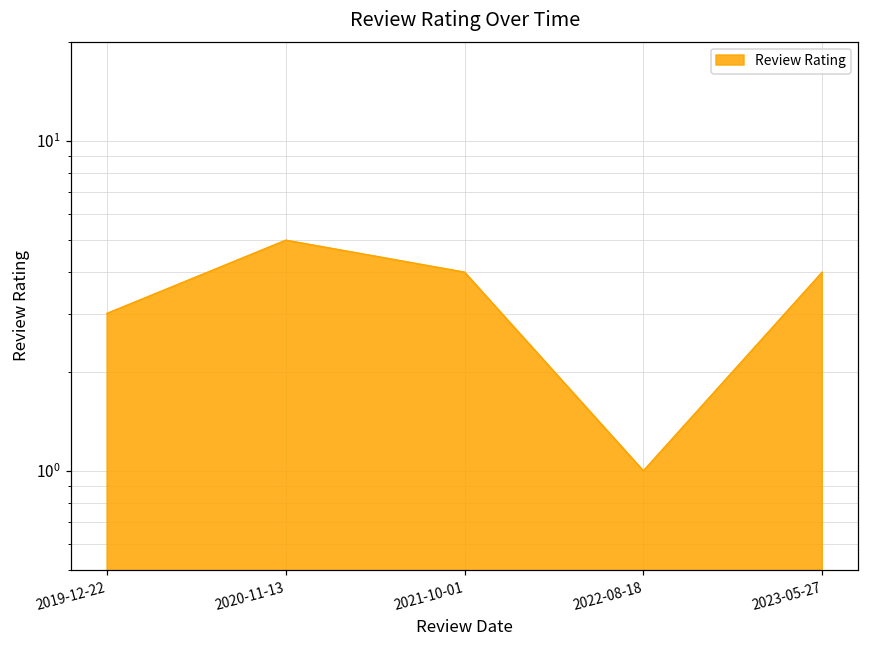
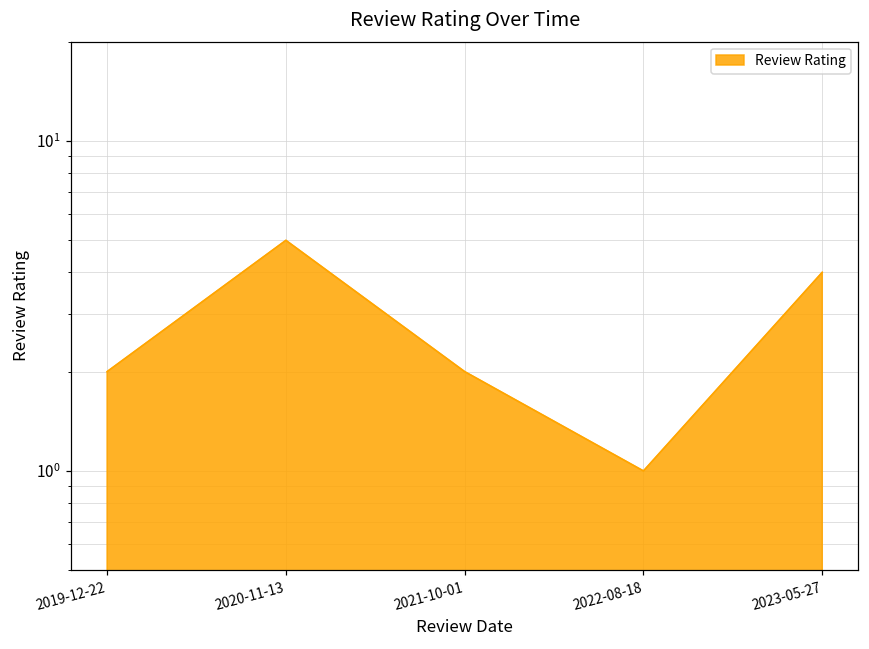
  {
-   "2019-12-22": 3,
+   "2019-12-22": 2,
    "2020-11-13": 5,
-   "2021-10-01": 4,
+   "2021-10-01": 2,
    "2022-08-18": 1,
    "2023-05-27": 4
  }
